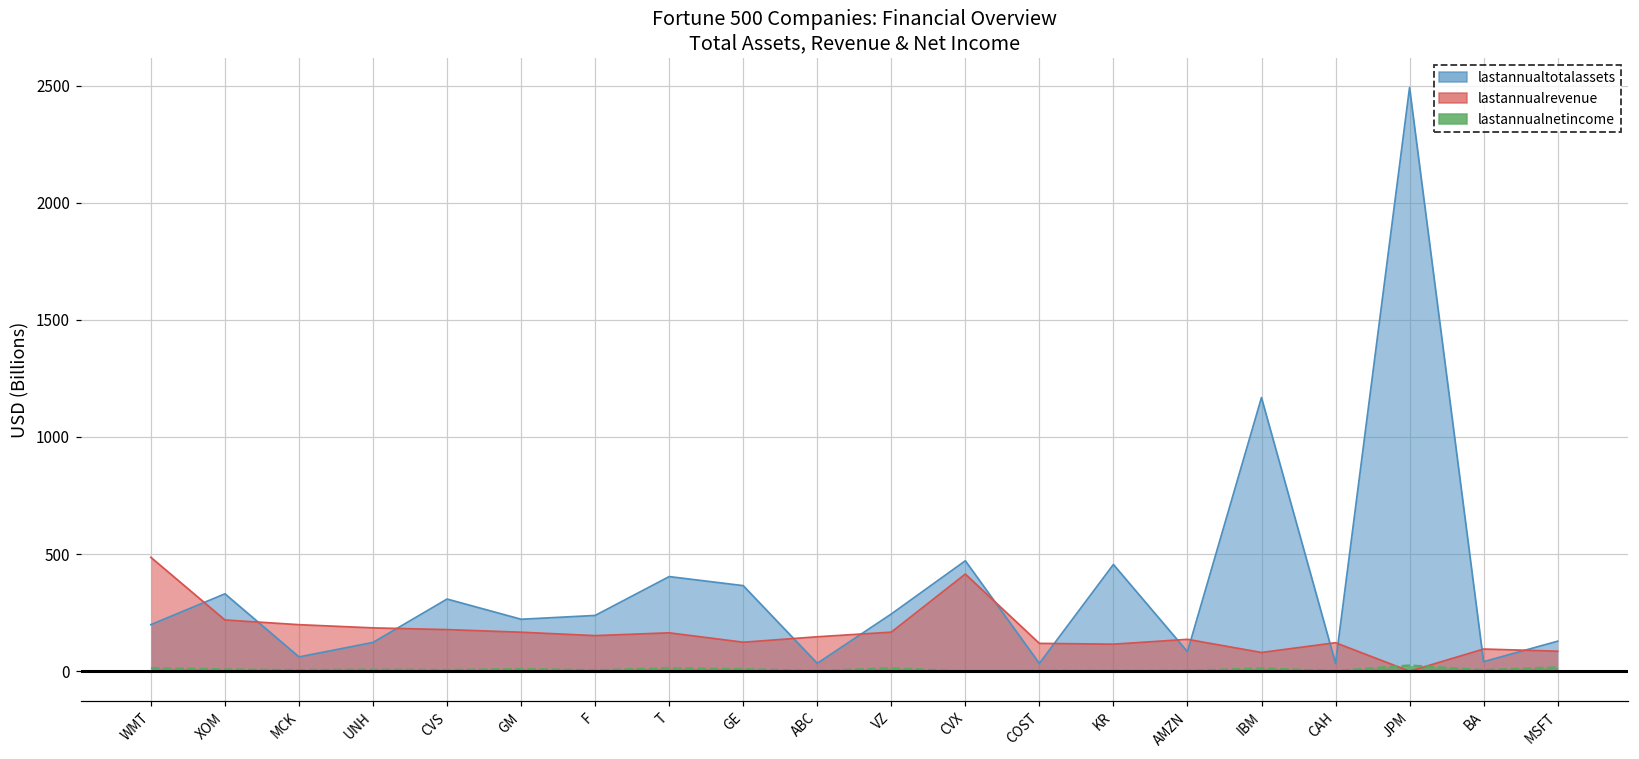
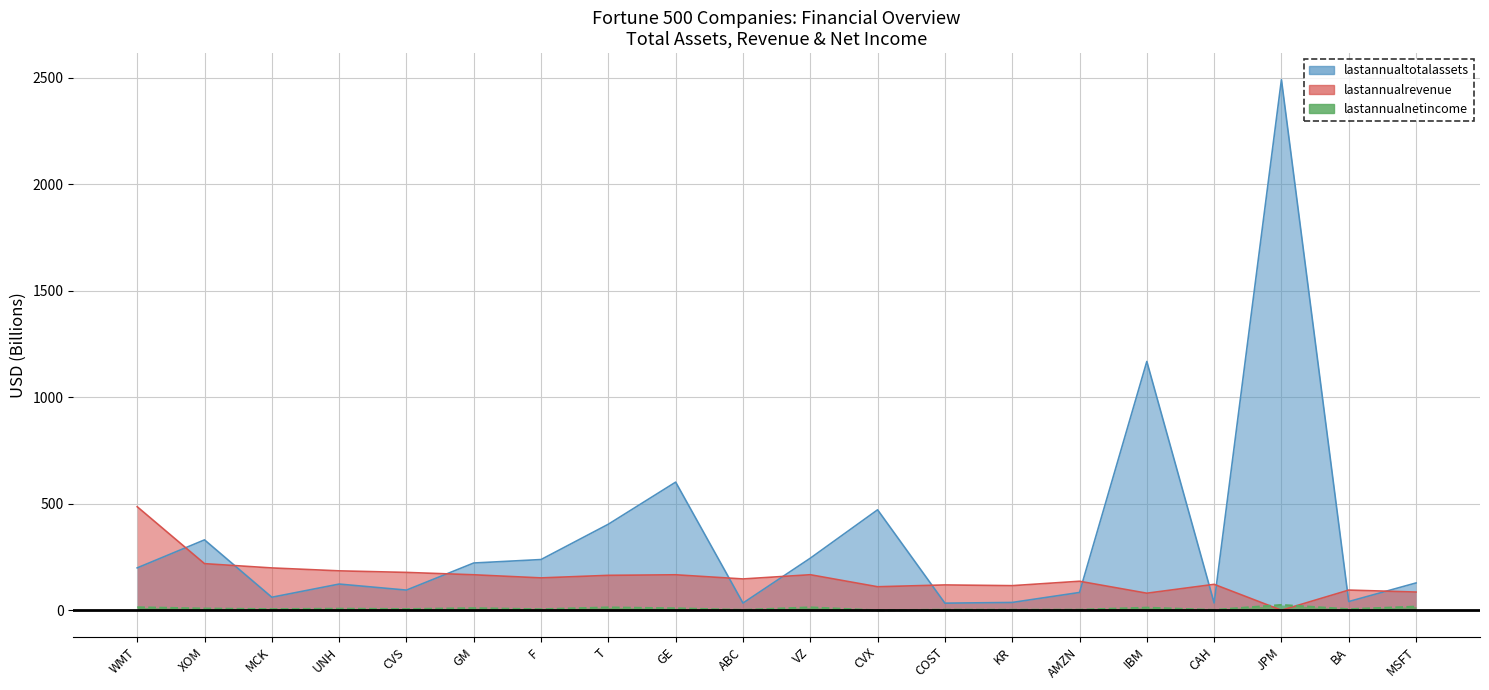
  {
    "lastannualtotalassets": {
      "WMT": 200,
      "XOM": 330,
      "MCK": 60,
      "UNH": 120,
-     "CVS": 310,
+     "CVS": 90,
      "GM": 220,
      "F": 240,
      "T": 400,
-     "GE": 370,
+     "GE": 600,
      "ABC": 30,
      "VZ": 240,
      "CVX": 470,
      "COST": 30,
-     "KR": 460,
+     "KR": 40,
      "AMZN": 80,
      "IBM": 1170,
      "CAH": 30,
      "JPM": 2490,
      "BA": 40,
      "MSFT": 130
    },
    "lastannualrevenue": {
      "WMT": 490,
      "XOM": 220,
      "MCK": 200,
      "UNH": 180,
      "CVS": 180,
      "GM": 170,
      "F": 150,
      "T": 160,
-     "GE": 120,
+     "GE": 170,
      "ABC": 150,
      "VZ": 170,
-     "CVX": 410,
+     "CVX": 110,
      "COST": 120,
      "KR": 120,
      "AMZN": 140,
      "IBM": 80,
      "CAH": 120,
      "JPM": 0,
      "BA": 90,
      "MSFT": 90
    },
    "lastannualnetincome": {
      "WMT": 10,
      "XOM": 10,
      "MCK": 10,
      "UNH": 10,
      "CVS": 10,
      "GM": 10,
      "F": 0,
      "T": 10,
      "GE": 10,
      "ABC": 0,
      "VZ": 10,
      "CVX": 0,
      "COST": 0,
      "KR": 0,
      "AMZN": 0,
      "IBM": 10,
      "CAH": 0,
      "JPM": 20,
      "BA": 0,
      "MSFT": 20
    }
  }
